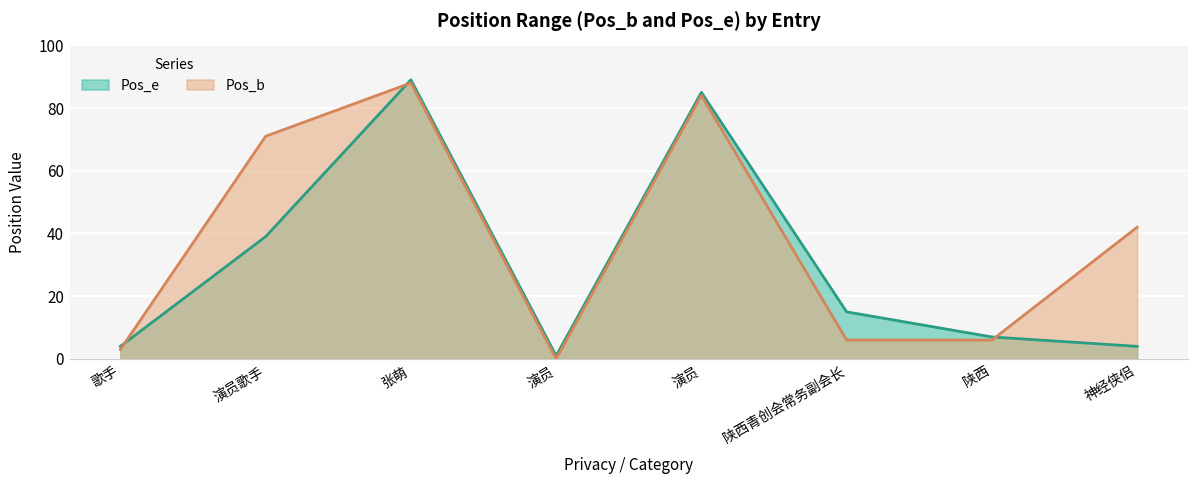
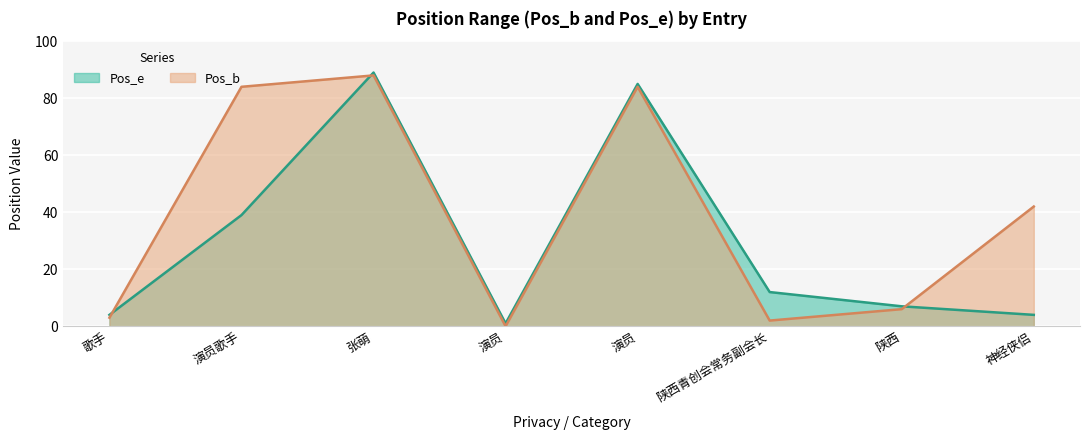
  {
    "Pos_e": {
      "歌手": 4,
      "演员歌手": 39,
      "张萌": 89,
-     "陕西青创会常务副会长": 15,
+     "陕西青创会常务副会长": 12,
      "陕西": 7,
      "神经侠侣": 4
    },
    "Pos_b": {
      "歌手": 3,
-     "演员歌手": 71,
+     "演员歌手": 84,
      "张萌": 88,
-     "陕西青创会常务副会长": 6,
+     "陕西青创会常务副会长": 2,
      "陕西": 6,
      "神经侠侣": 42
    }
  }
